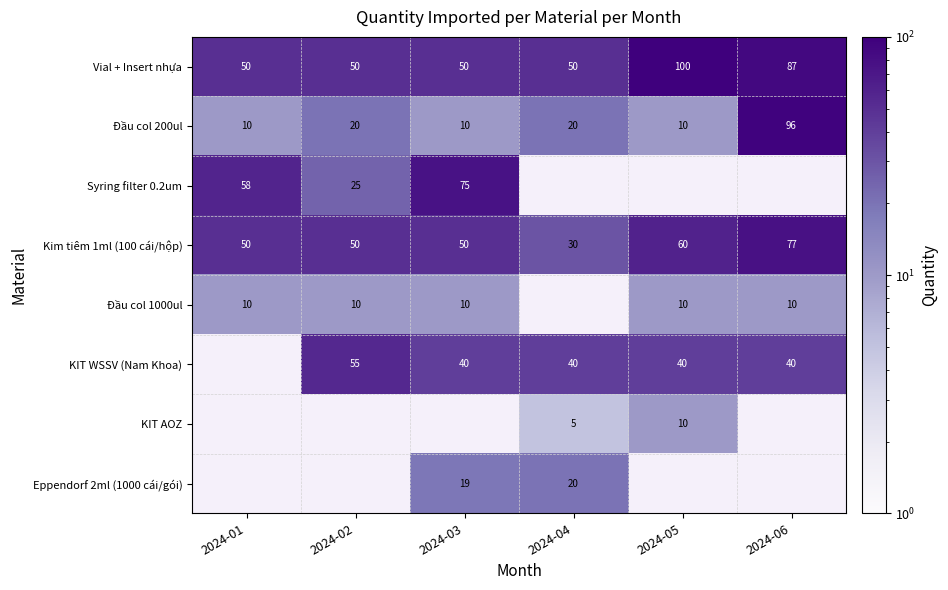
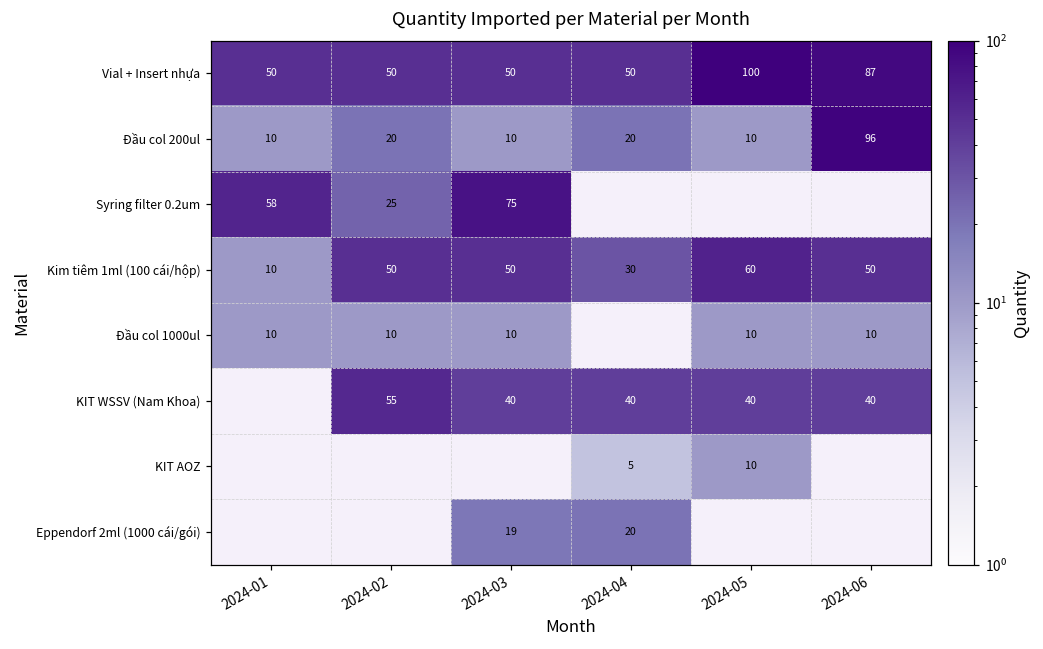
  {
    "Vial + Insert nhựa": {
      "2024-01": 50,
      "2024-02": 50,
      "2024-03": 50,
      "2024-04": 50,
      "2024-05": 100,
      "2024-06": 87
    },
    "Đầu col 200ul": {
      "2024-01": 10,
      "2024-02": 20,
      "2024-03": 10,
      "2024-04": 20,
      "2024-05": 10,
      "2024-06": 96
    },
    "Syring filter 0.2um": {
      "2024-01": 58,
      "2024-02": 25,
      "2024-03": 75
    },
    "Kim tiêm 1ml (100 cái/hộp)": {
-     "2024-01": 50,
+     "2024-01": 10,
      "2024-02": 50,
      "2024-03": 50,
      "2024-04": 30,
      "2024-05": 60,
-     "2024-06": 77
+     "2024-06": 50
    },
    "Đầu col 1000ul": {
      "2024-01": 10,
      "2024-02": 10,
      "2024-03": 10,
      "2024-05": 10,
      "2024-06": 10
    },
    "KIT WSSV (Nam Khoa)": {
      "2024-02": 55,
      "2024-03": 40,
      "2024-04": 40,
      "2024-05": 40,
      "2024-06": 40
    },
    "KIT AOZ": {
      "2024-04": 5,
      "2024-05": 10
    },
    "Eppendorf 2ml (1000 cái/gói)": {
      "2024-03": 19,
      "2024-04": 20
    }
  }
